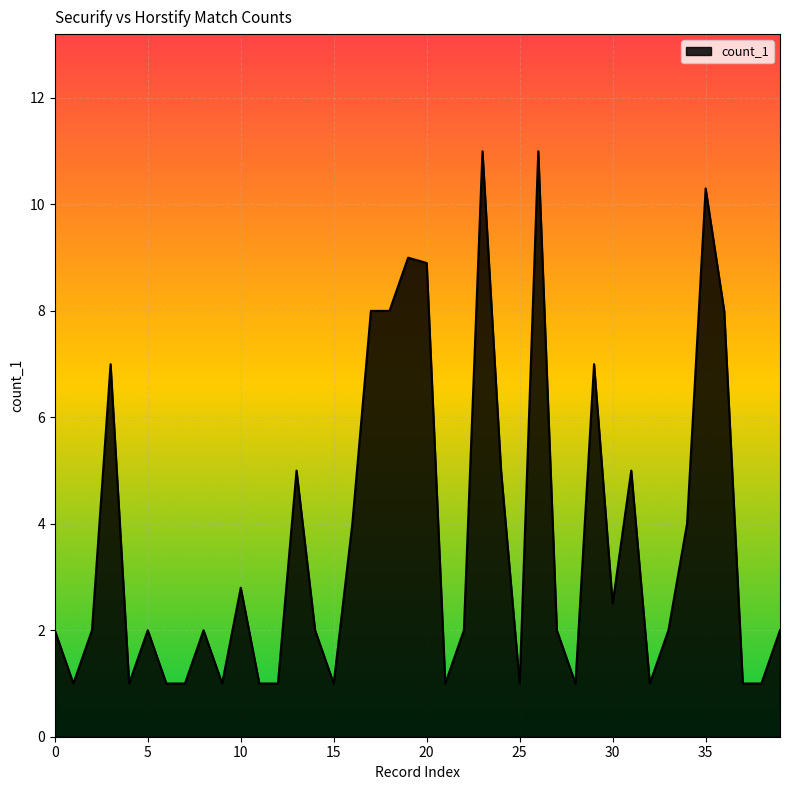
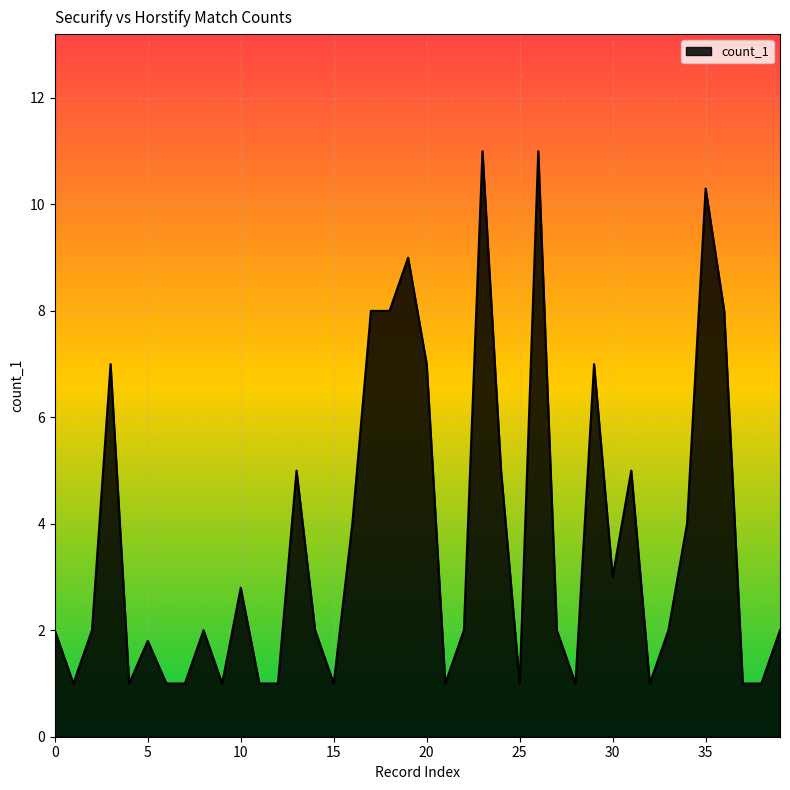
  {
    "0": 2.0,
-   "5": 2.0,
+   "5": 1.8,
    "10": 2.8,
    "15": 1.0,
-   "20": 8.9,
+   "20": 7.0,
    "25": 1.0,
-   "30": 2.5,
+   "30": 3.0,
    "35": 10.3
  }
